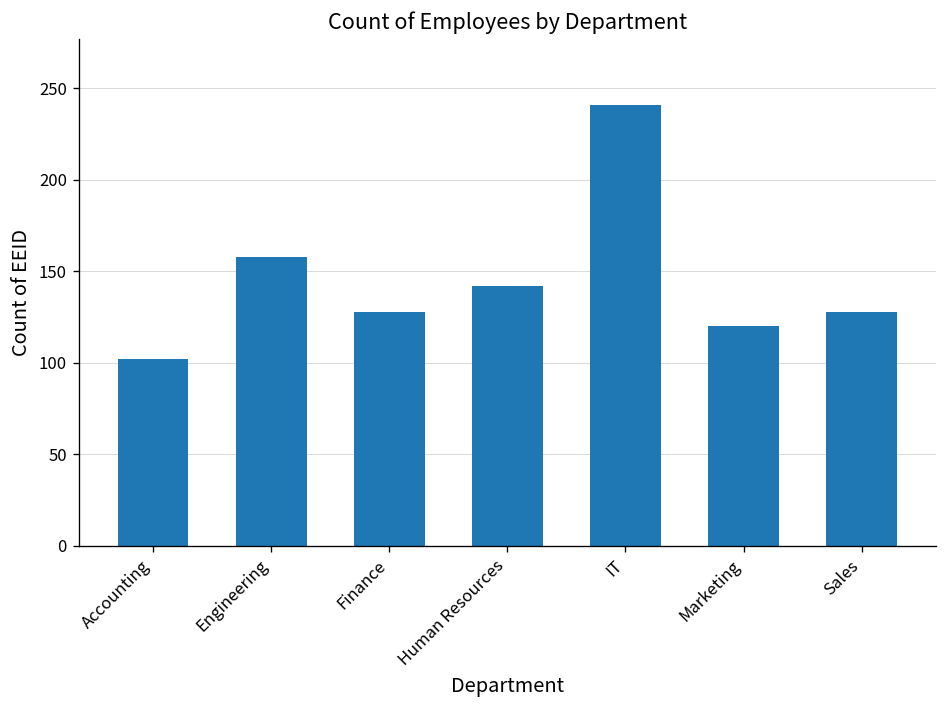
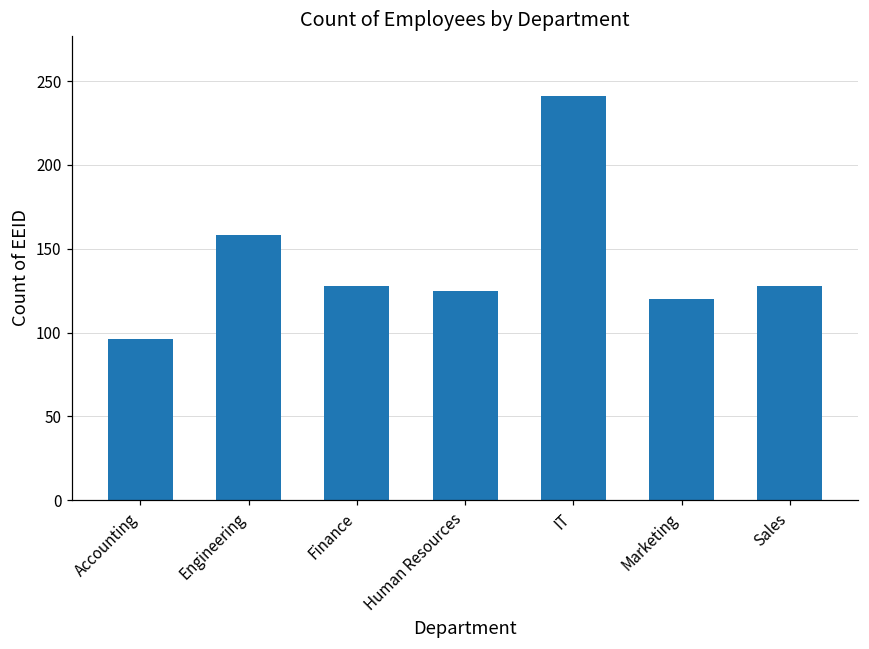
  {
-   "Accounting": 102,
+   "Accounting": 96,
    "Engineering": 158,
    "Finance": 128,
-   "Human Resources": 142,
+   "Human Resources": 125,
    "IT": 241,
    "Marketing": 120,
    "Sales": 128
  }
